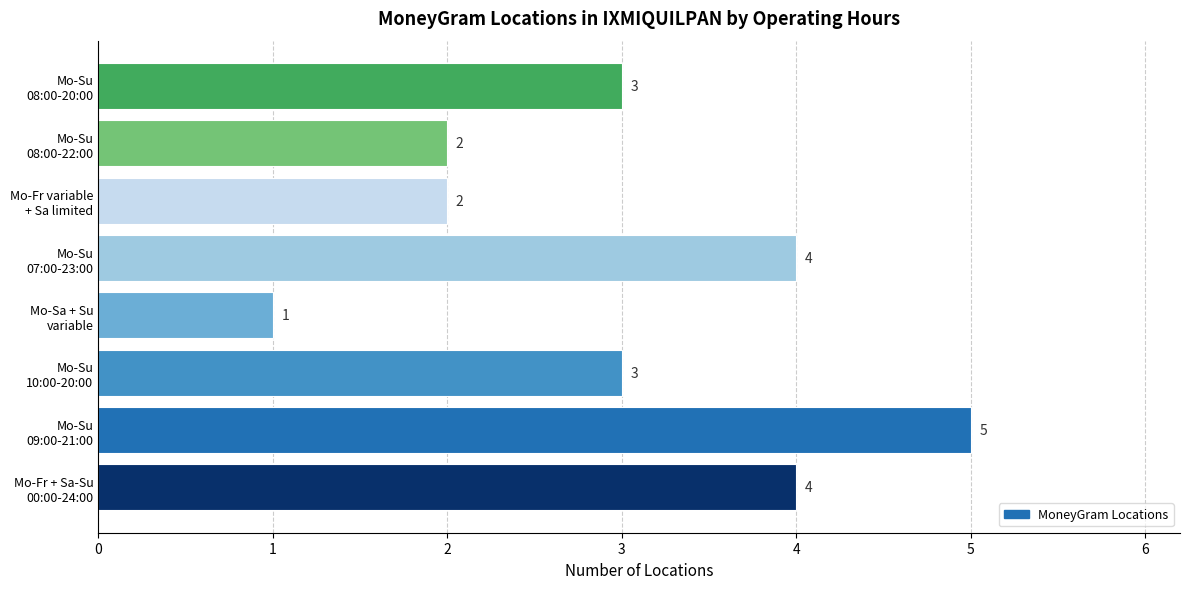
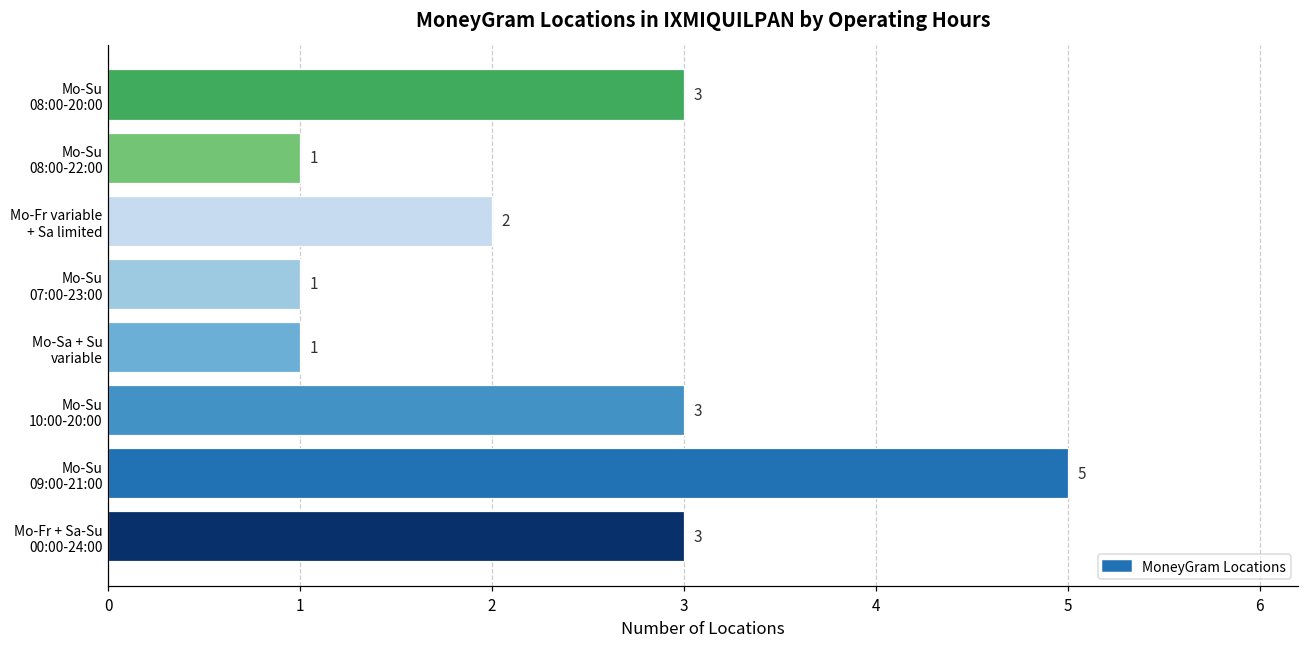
  {
    "Mo-Su 08:00-20:00": 3,
-   "Mo-Su 08:00-22:00": 2,
+   "Mo-Su 08:00-22:00": 1,
    "Mo-Fr variable + Sa limited": 2,
-   "Mo-Su 07:00-23:00": 4,
+   "Mo-Su 07:00-23:00": 1,
    "Mo-Sa + Su variable": 1,
    "Mo-Su 10:00-20:00": 3,
    "Mo-Su 09:00-21:00": 5,
-   "Mo-Fr + Sa-Su 00:00-24:00": 4
+   "Mo-Fr + Sa-Su 00:00-24:00": 3
  }
